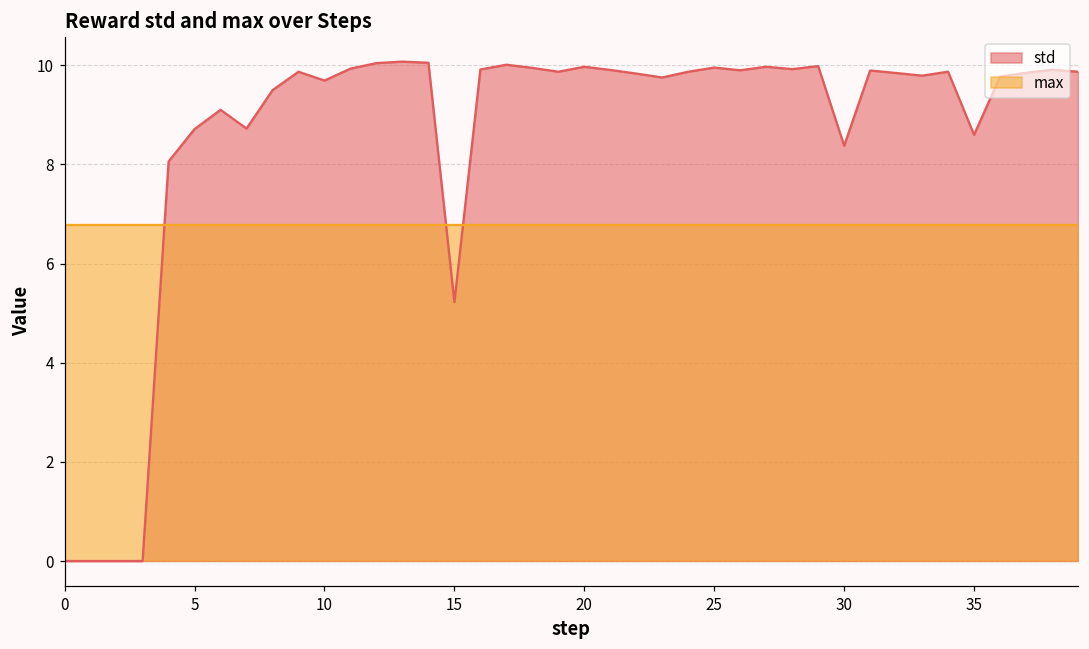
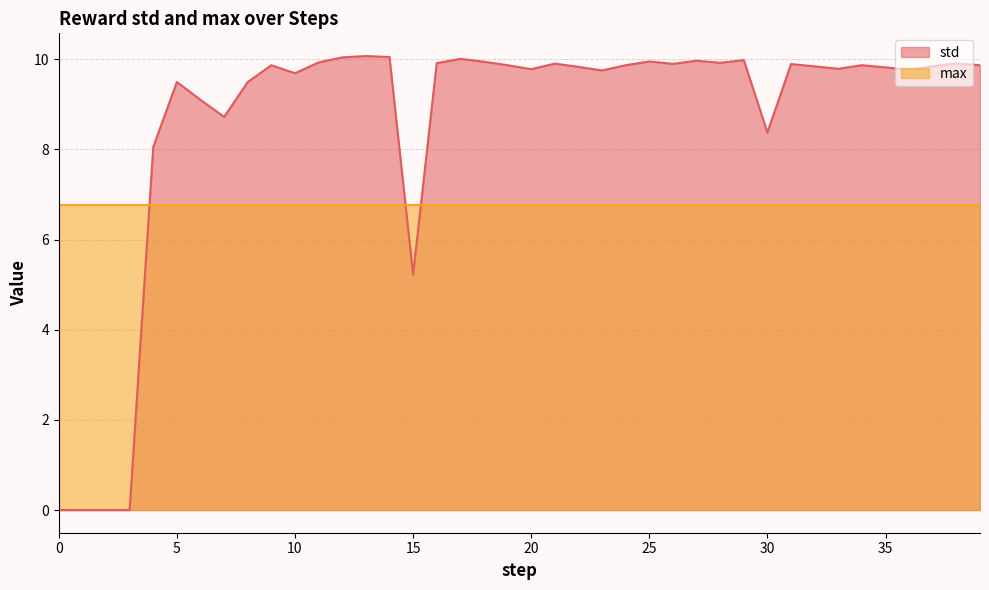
  {
    "std": {
      "0": 0.0,
-     "5": 8.7,
+     "5": 9.5,
      "10": 9.7,
      "15": 5.2,
-     "20": 10.0,
+     "20": 9.8,
      "25": 10.0,
      "30": 8.4,
-     "35": 8.6
+     "35": 9.8
    },
    "max": {
      "0": 6.8,
      "5": 6.8,
      "10": 6.8,
      "15": 6.8,
      "20": 6.8,
      "25": 6.8,
      "30": 6.8,
      "35": 6.8
    }
  }
